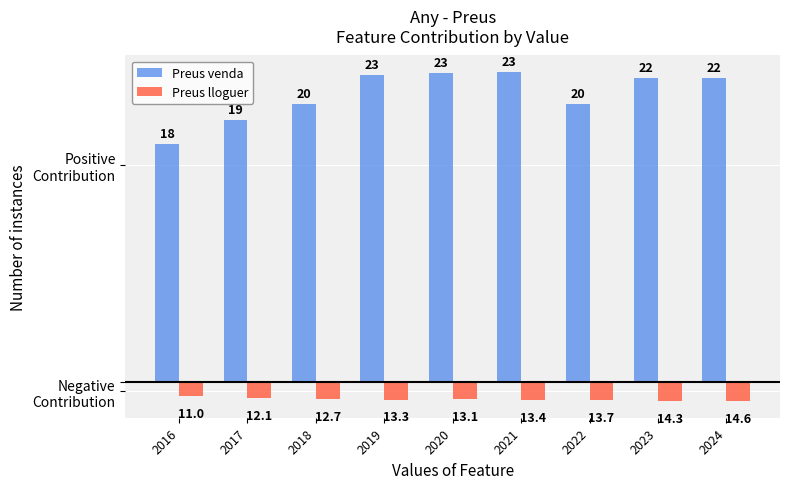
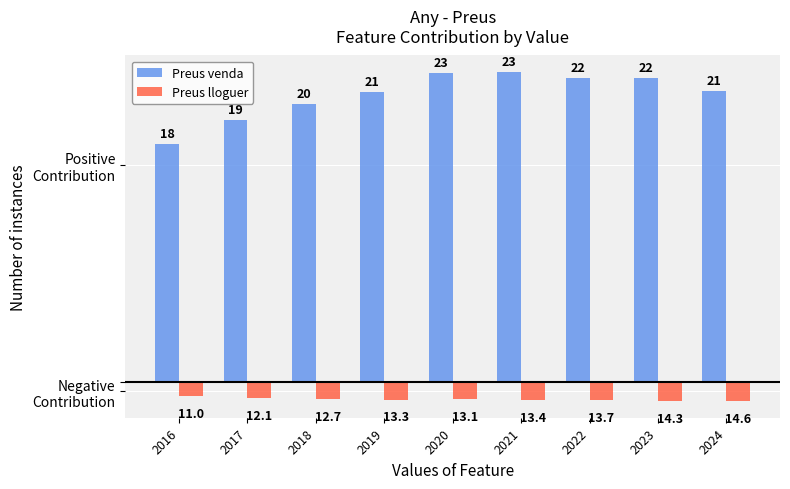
  {
    "Preus venda": {
      "2016": 18,
      "2018": 20,
-     "2019": 23,
+     "2019": 21,
      "2020": 23,
      "2021": 23,
-     "2022": 20,
+     "2022": 22,
      "2023": 22,
-     "2024": 22
+     "2024": 21
    }
  }
